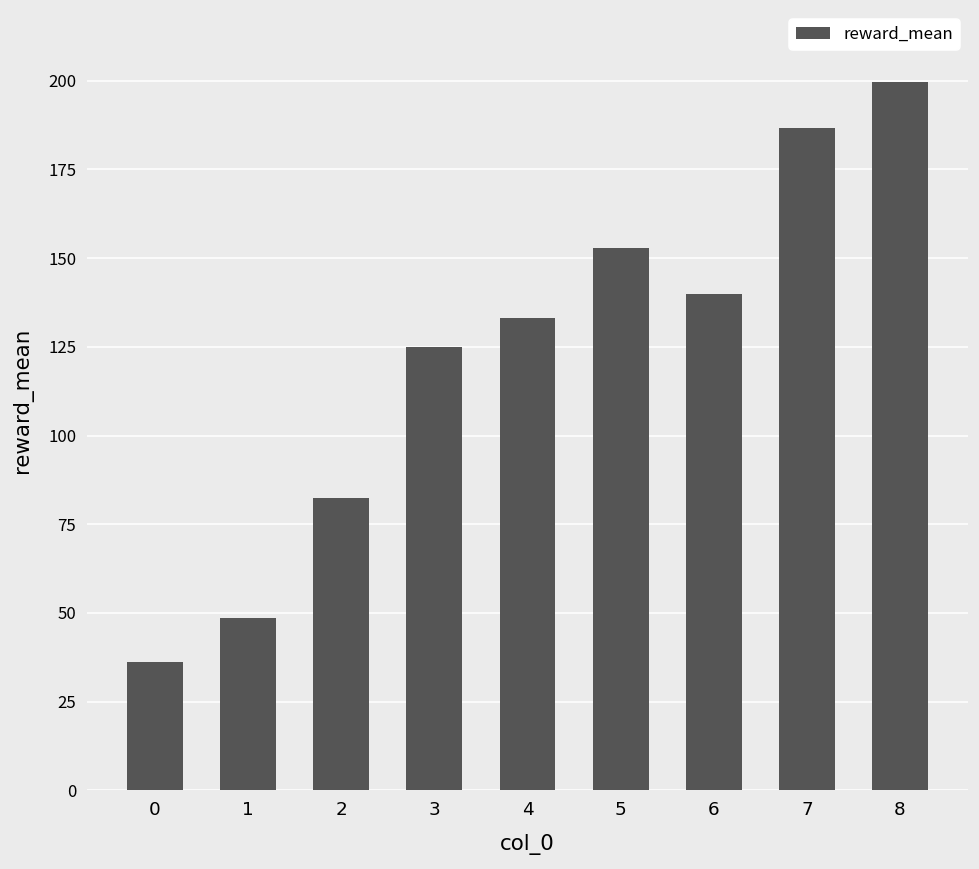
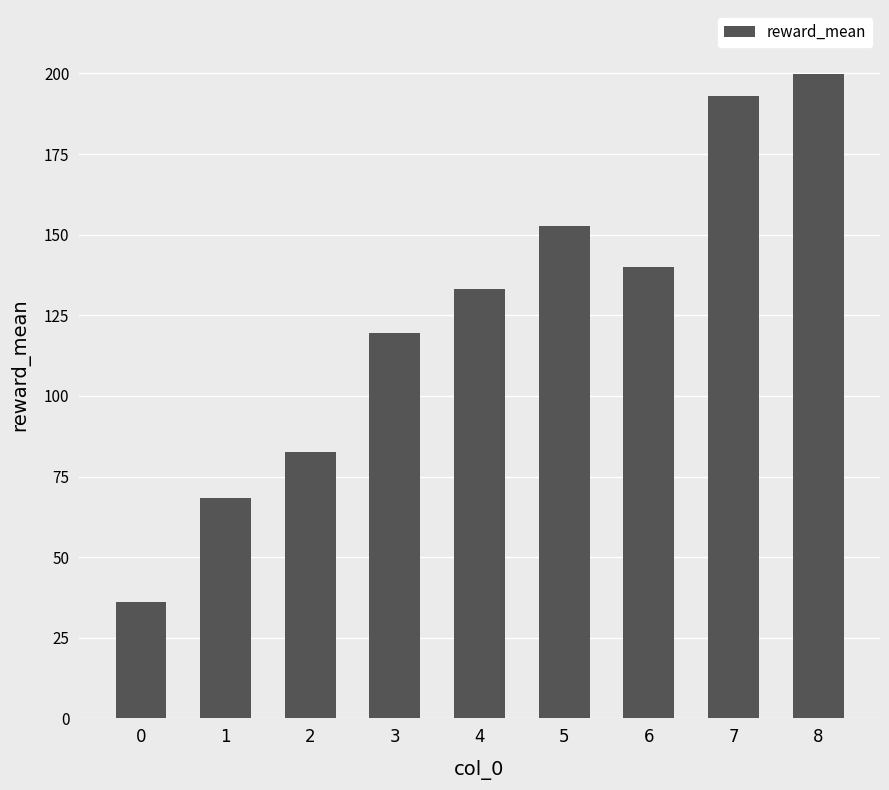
  {
    "0": 36,
-   "1": 49,
+   "1": 68,
    "2": 83,
-   "3": 125,
+   "3": 119,
    "4": 133,
    "5": 153,
    "6": 140,
-   "7": 187,
+   "7": 193,
    "8": 200
  }
